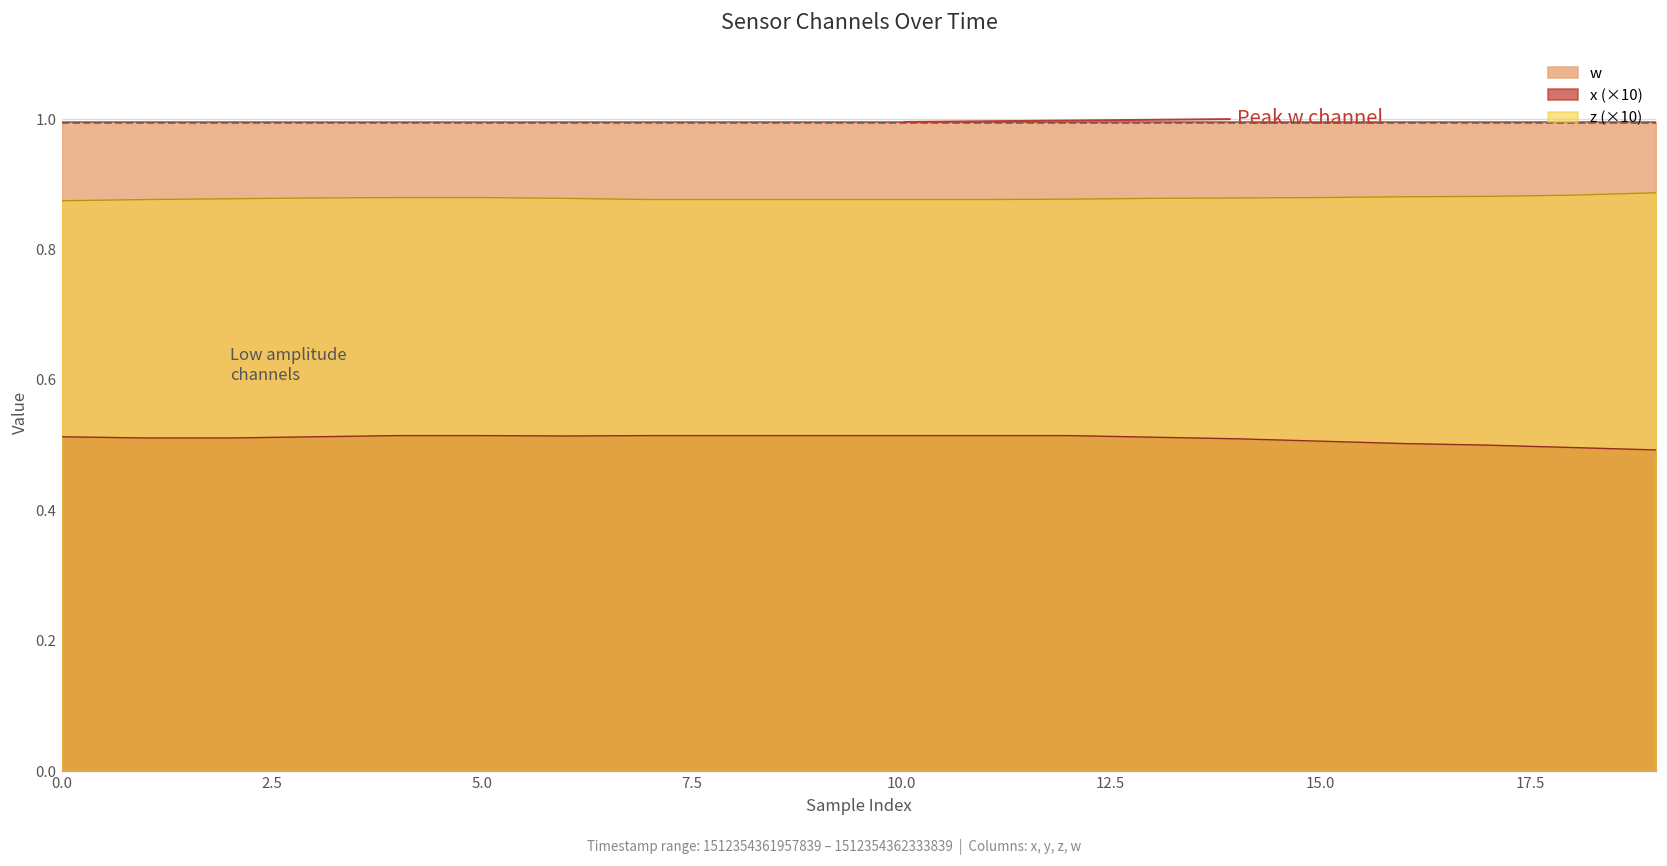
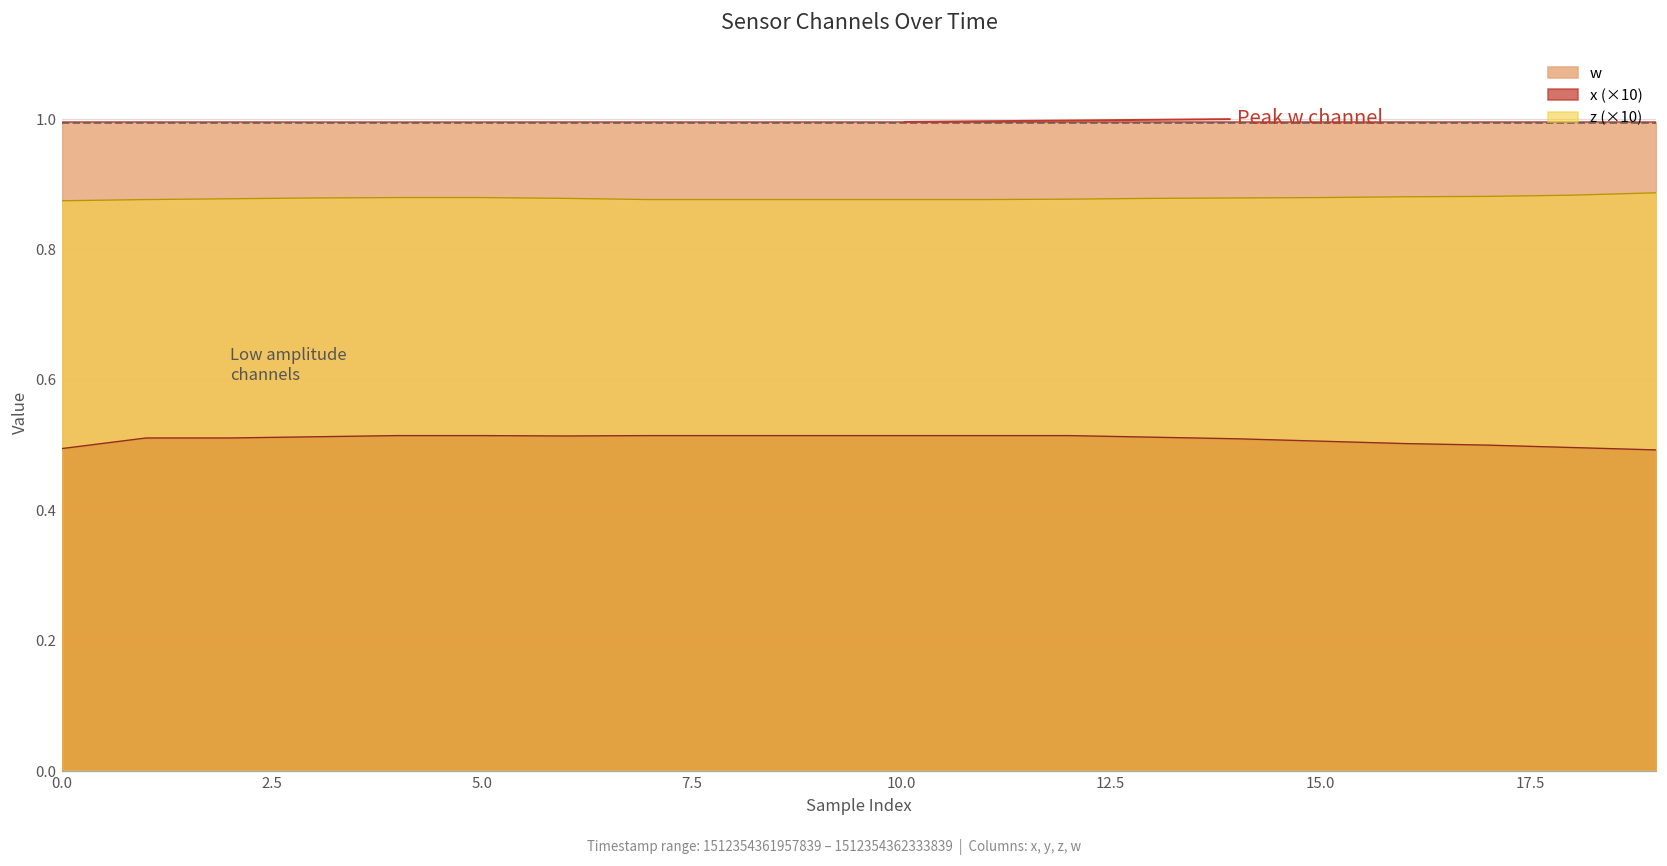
  {
    "w": {
      "0.0": 0.99,
      "5.0": 0.99,
      "10.0": 0.99,
      "15.0": 0.99
    },
    "x (×10)": {
-     "0.0": 0.51,
+     "0.0": 0.49,
      "5.0": 0.51,
      "10.0": 0.51,
      "15.0": 0.51
    },
    "z (×10)": {
      "0.0": 0.87,
      "5.0": 0.88,
      "10.0": 0.88,
      "15.0": 0.88
    }
  }
